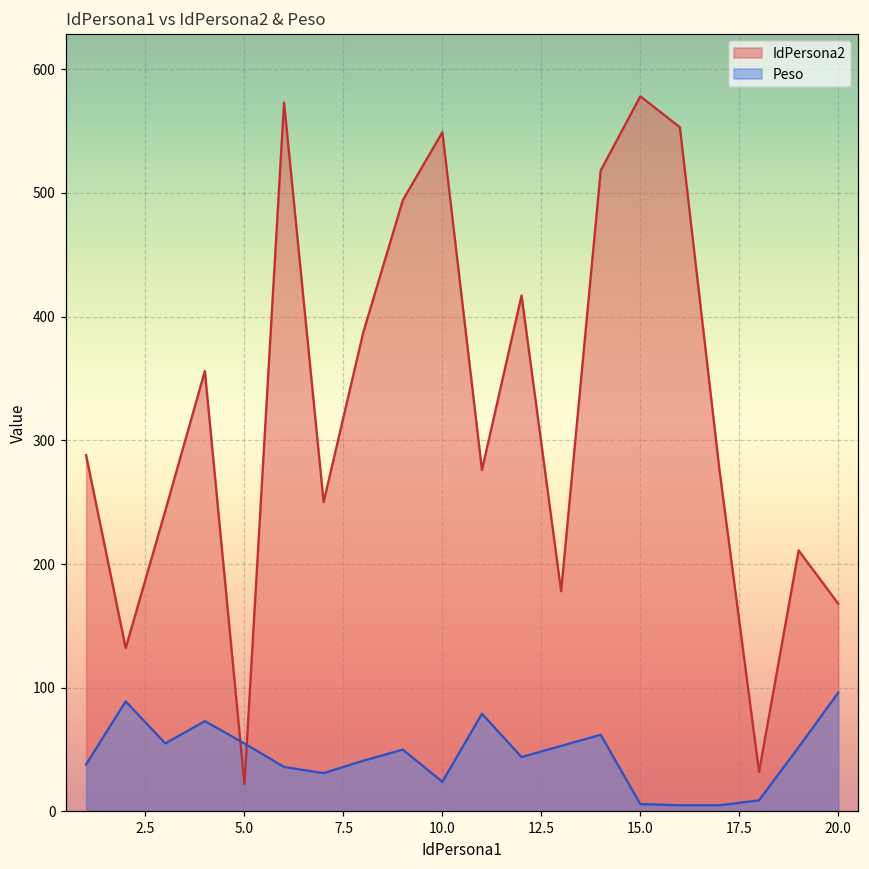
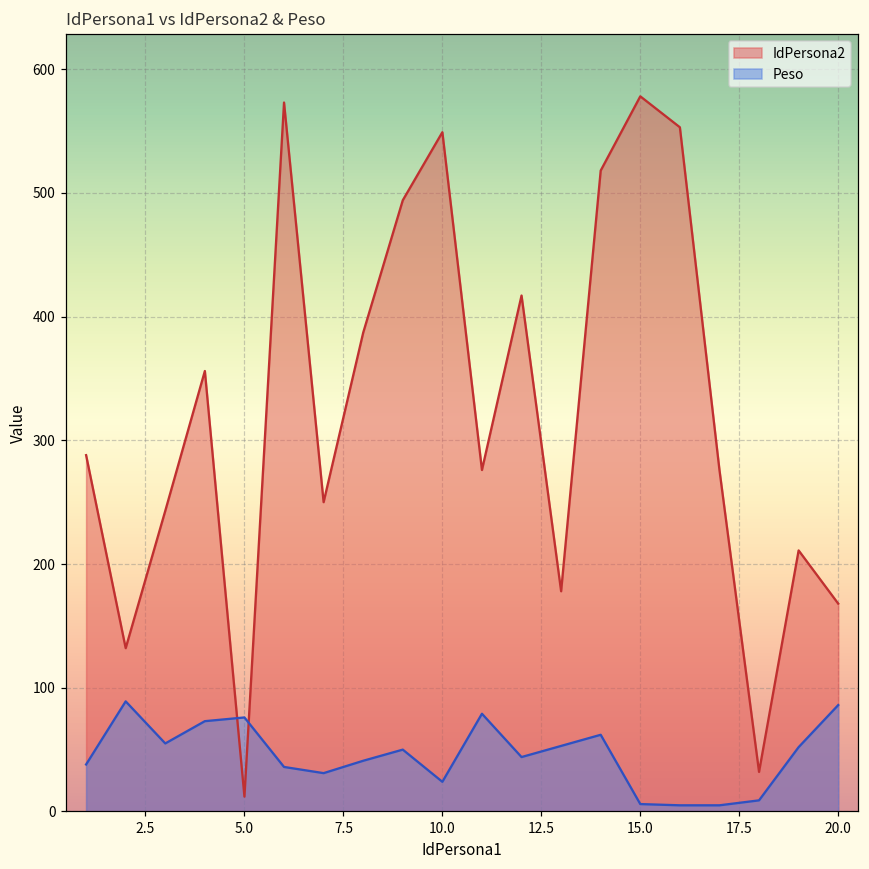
  {
    "IdPersona2": {
-     "5.0": 22,
+     "5.0": 12,
      "10.0": 549,
      "15.0": 578,
      "20.0": 168
    },
    "Peso": {
-     "5.0": 55,
+     "5.0": 76,
      "10.0": 24,
      "15.0": 6,
-     "20.0": 96
+     "20.0": 86
    }
  }
